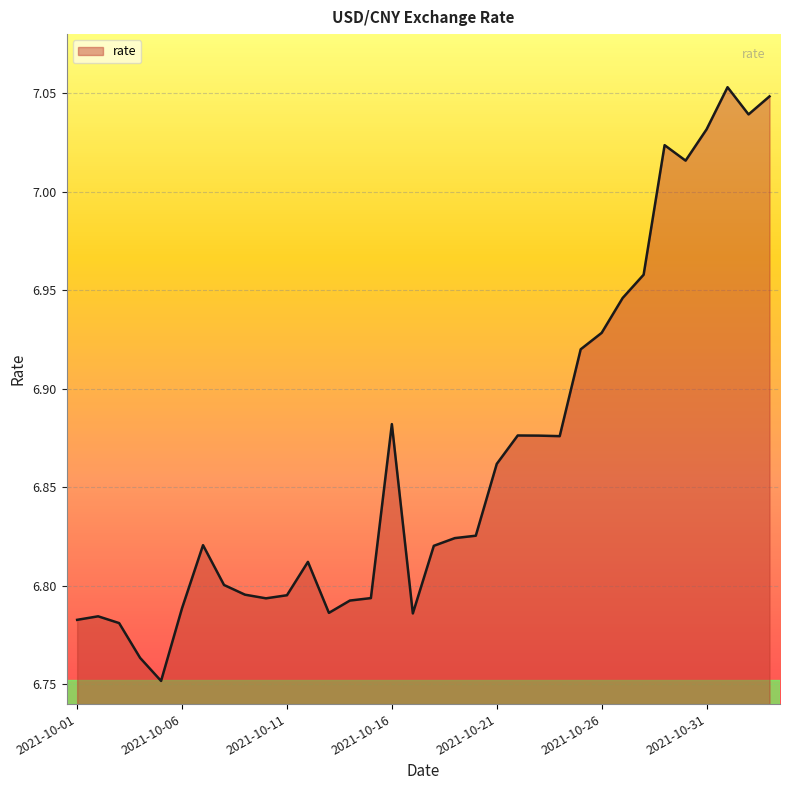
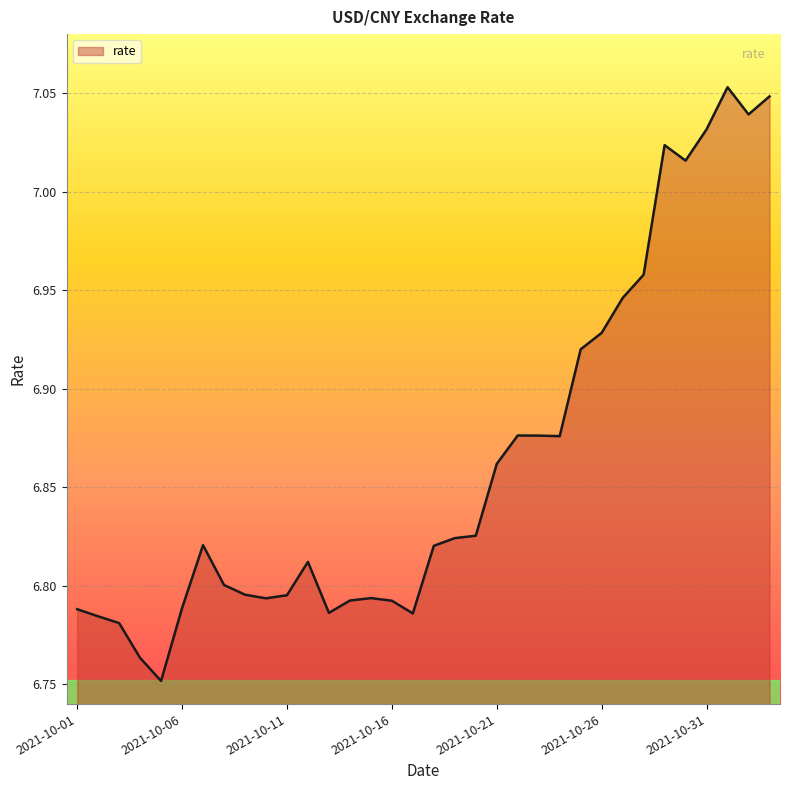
  {
-   "2021-10-01": 6.783,
+   "2021-10-01": 6.788,
    "2021-10-06": 6.789,
    "2021-10-11": 6.795,
-   "2021-10-16": 6.882,
+   "2021-10-16": 6.792,
    "2021-10-21": 6.862,
    "2021-10-26": 6.928,
    "2021-10-31": 7.032
  }
